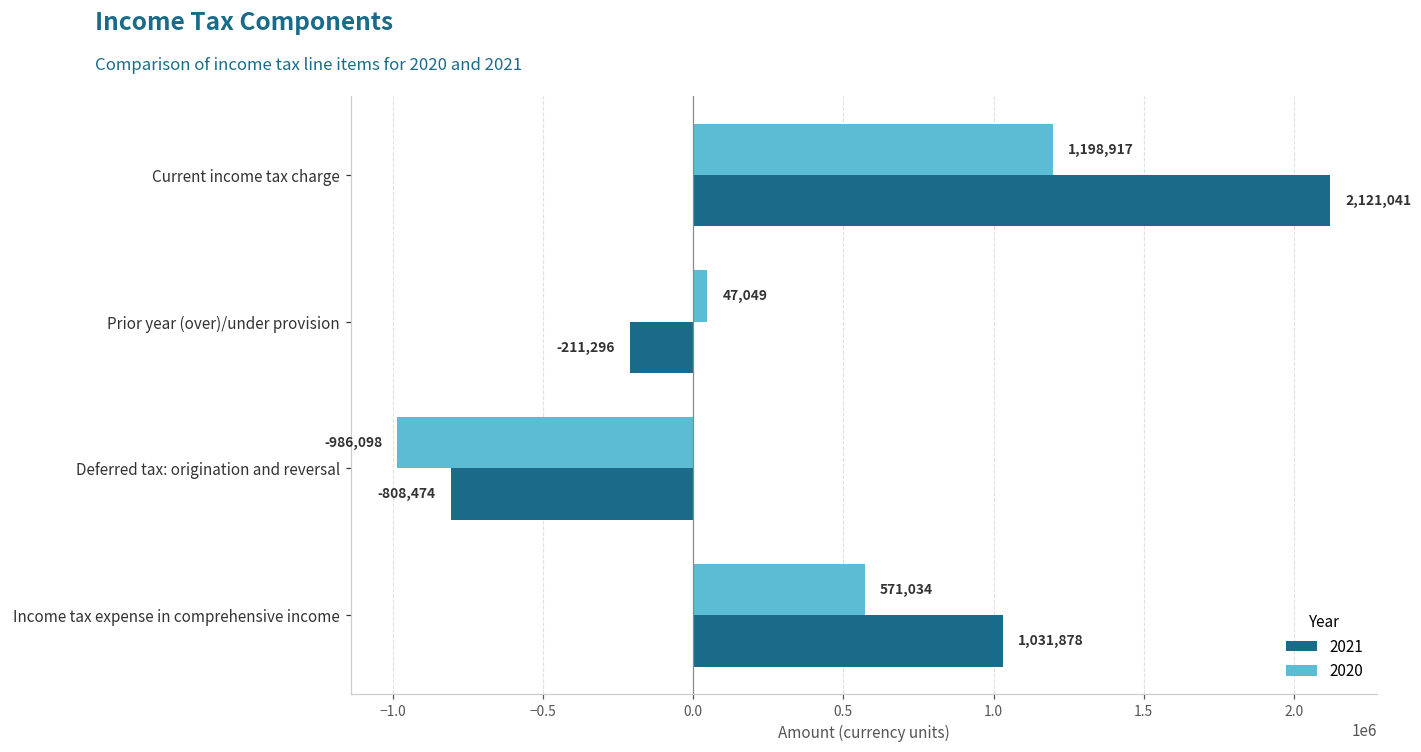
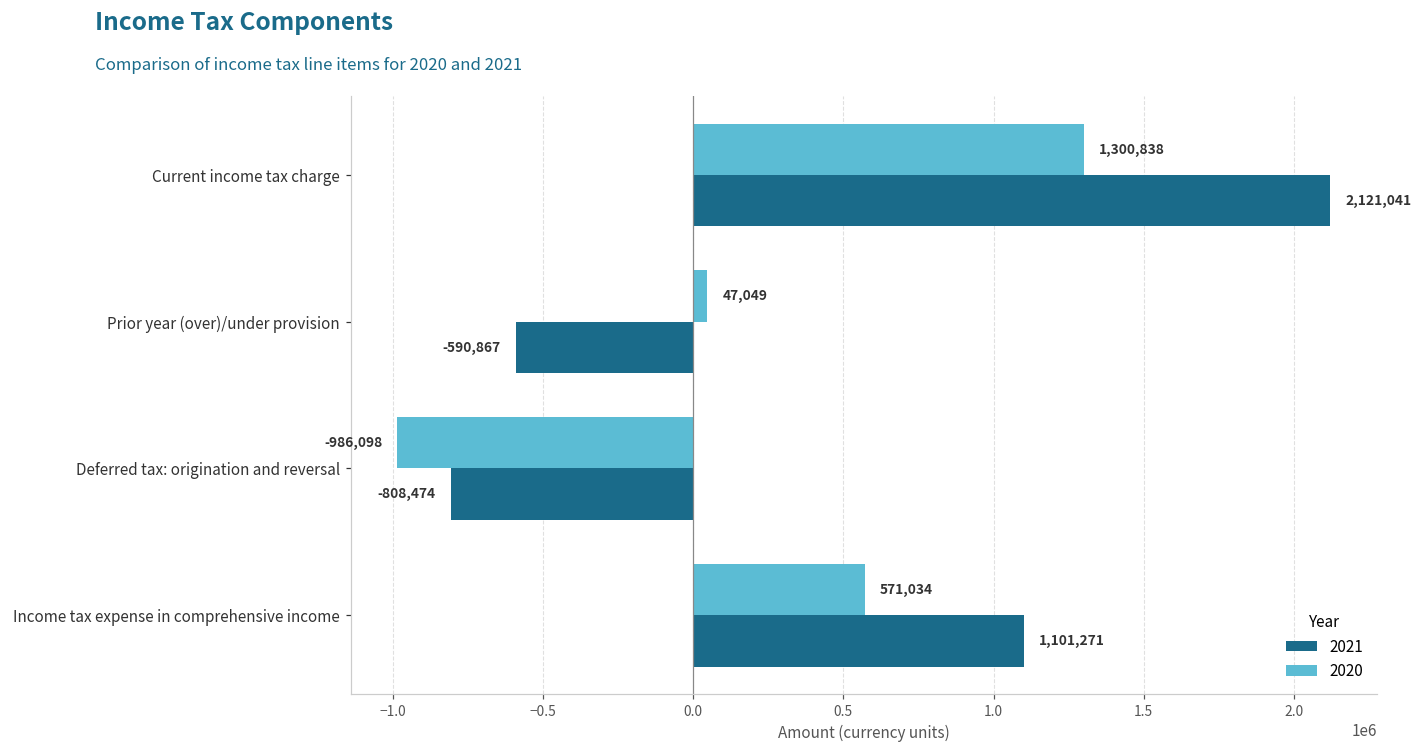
  {
    "2021": {
      "Current income tax charge": "2,121,041",
-     "Prior year (over)/under provision": "-211,296",
+     "Prior year (over)/under provision": "-590,867",
      "Deferred tax: origination and reversal": "-808,474",
-     "Income tax expense in comprehensive income": "1,031,878"
+     "Income tax expense in comprehensive income": "1,101,271"
    },
    "2020": {
-     "Current income tax charge": "1,198,917",
+     "Current income tax charge": "1,300,838",
      "Prior year (over)/under provision": "47,049",
      "Deferred tax: origination and reversal": "-986,098",
      "Income tax expense in comprehensive income": "571,034"
    }
  }
